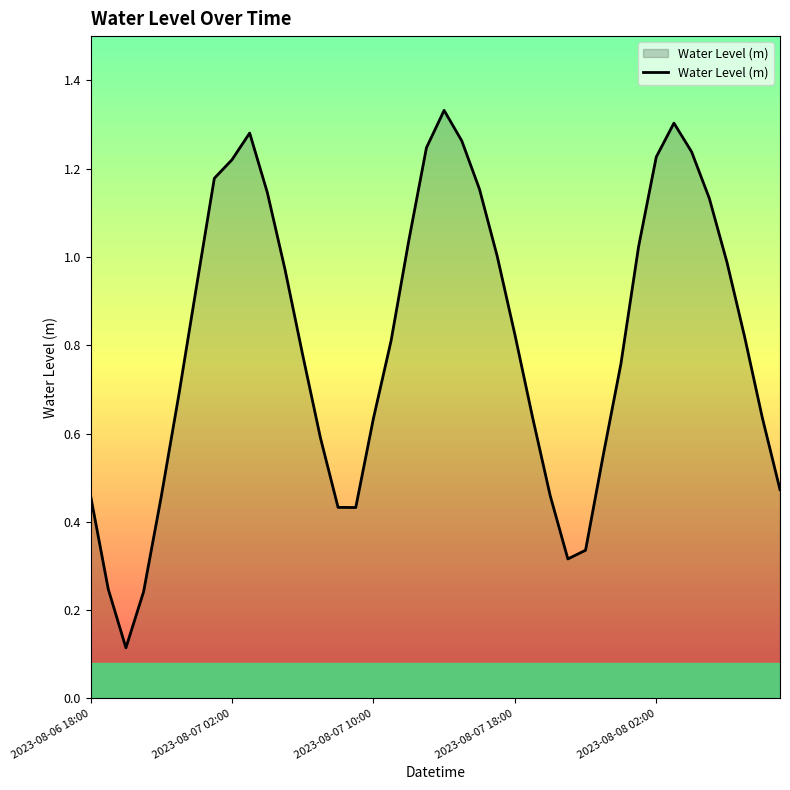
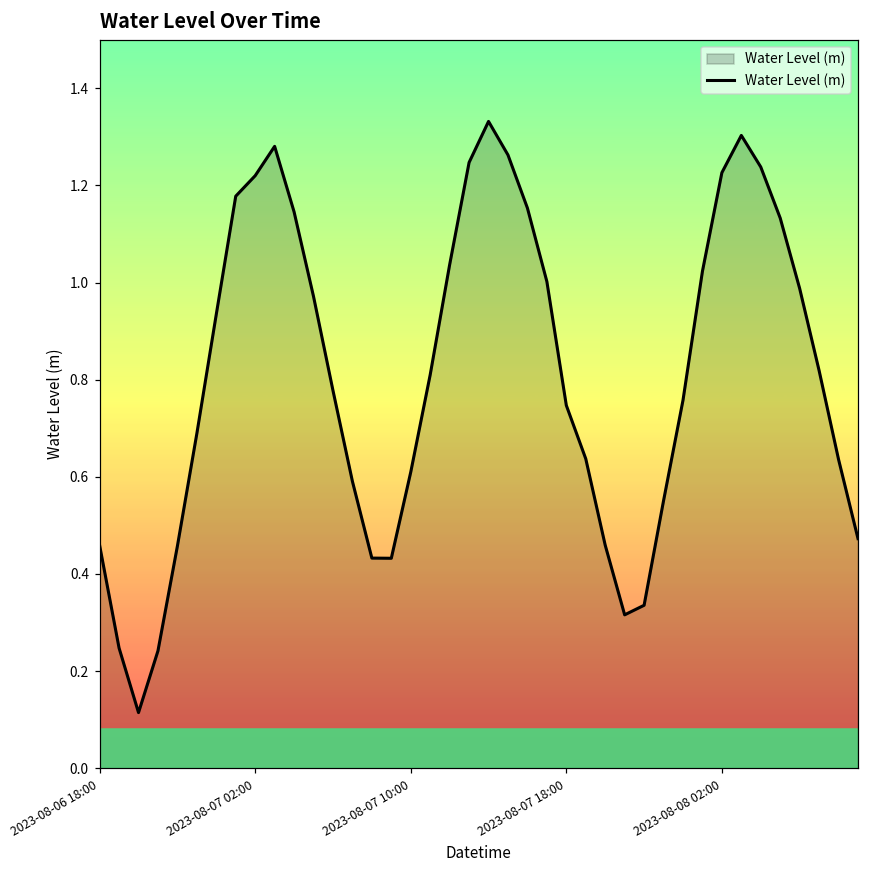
  {
    "2023-08-06 18:00": 0.46,
    "2023-08-07 02:00": 1.22,
-   "2023-08-07 10:00": 0.63,
-   "2023-08-07 18:00": 0.82,
+   "2023-08-07 10:00": 0.61,
+   "2023-08-07 18:00": 0.75,
    "2023-08-08 02:00": 1.23
  }
